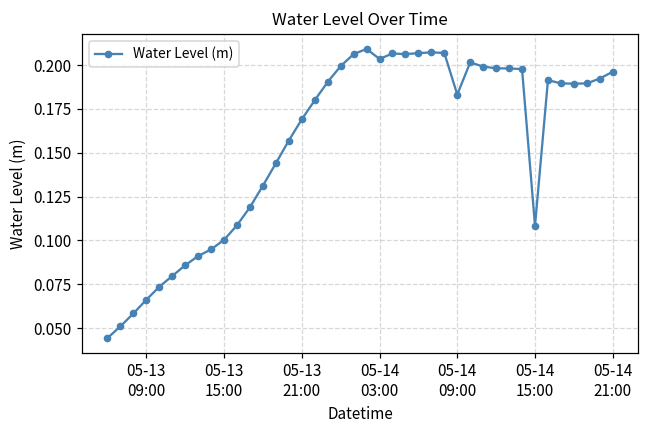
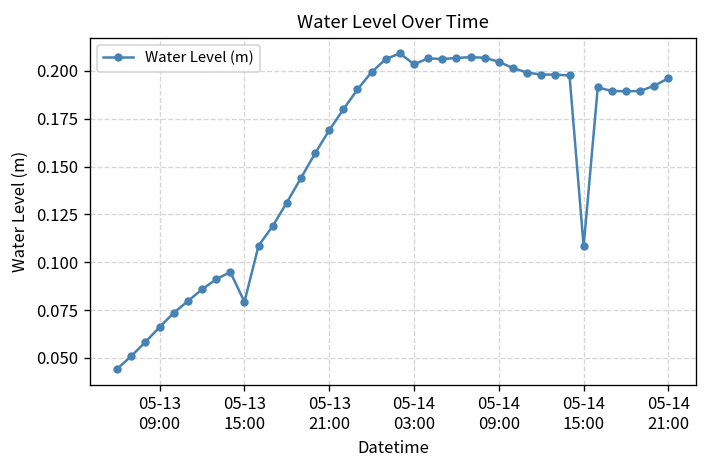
  {
    "05-13 09:00": 0.066,
-   "05-13 15:00": 0.100,
+   "05-13 15:00": 0.079,
    "05-13 21:00": 0.169,
    "05-14 03:00": 0.203,
-   "05-14 09:00": 0.183,
+   "05-14 09:00": 0.205,
    "05-14 15:00": 0.108,
    "05-14 21:00": 0.196
  }
